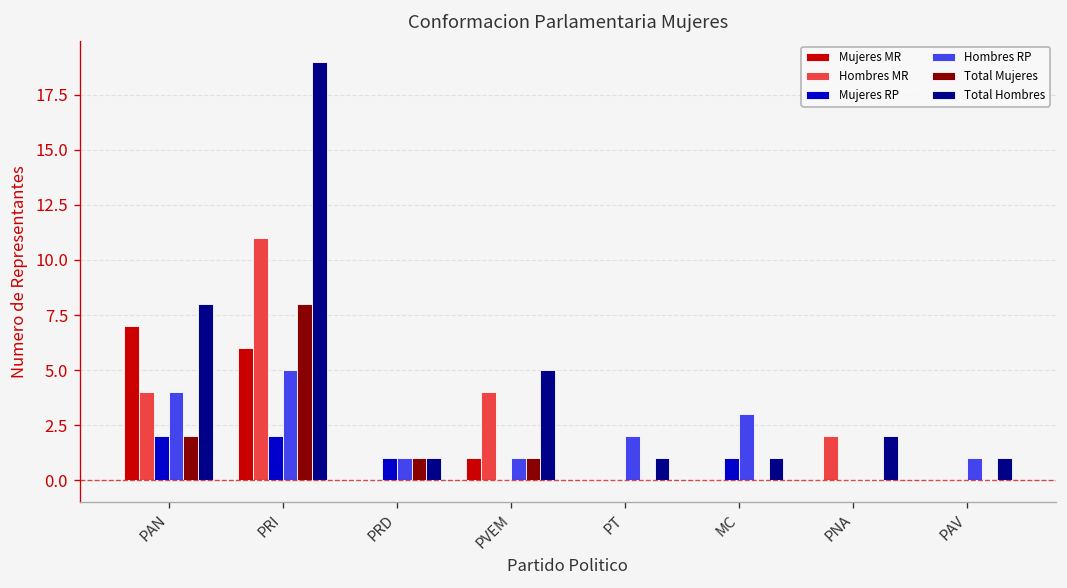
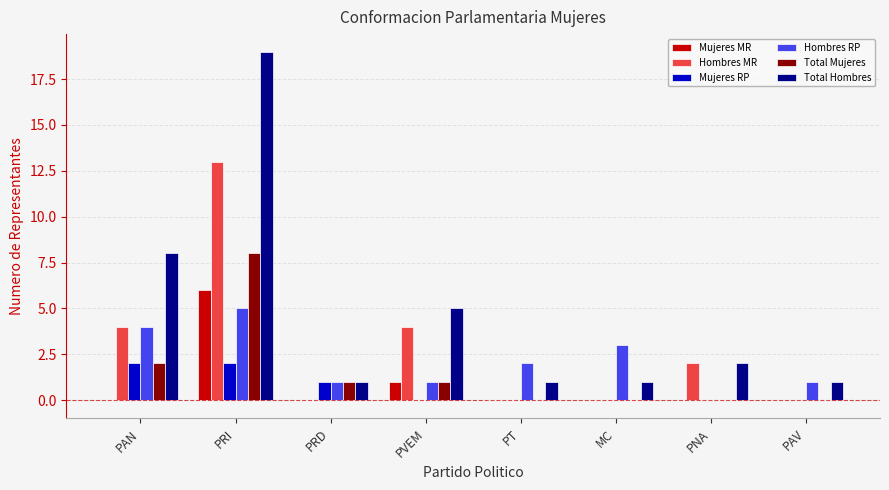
  {
    "Mujeres MR": {
-     "PAN": 7,
+     "PAN": 0,
      "PRI": 6,
      "PRD": 0,
      "PVEM": 1,
      "PT": 0,
      "MC": 0,
      "PNA": 0,
      "PAV": 0
    },
    "Hombres MR": {
      "PAN": 4,
-     "PRI": 11,
+     "PRI": 13,
      "PRD": 0,
      "PVEM": 4,
      "PT": 0,
      "MC": 0,
      "PNA": 2,
      "PAV": 0
    },
    "Mujeres RP": {
      "PAN": 2,
      "PRI": 2,
      "PRD": 1,
      "PVEM": 0,
      "PT": 0,
-     "MC": 1,
+     "MC": 0,
      "PNA": 0,
      "PAV": 0
    },
    "Hombres RP": {
      "PAN": 4,
      "PRI": 5,
      "PRD": 1,
      "PVEM": 1,
      "PT": 2,
      "MC": 3,
      "PNA": 0,
      "PAV": 1
    },
    "Total Mujeres": {
      "PAN": 2,
      "PRI": 8,
      "PRD": 1,
      "PVEM": 1,
      "PT": 0,
      "MC": 0,
      "PNA": 0,
      "PAV": 0
    },
    "Total Hombres": {
      "PAN": 8,
      "PRI": 19,
      "PRD": 1,
      "PVEM": 5,
      "PT": 1,
      "MC": 1,
      "PNA": 2,
      "PAV": 1
    }
  }
